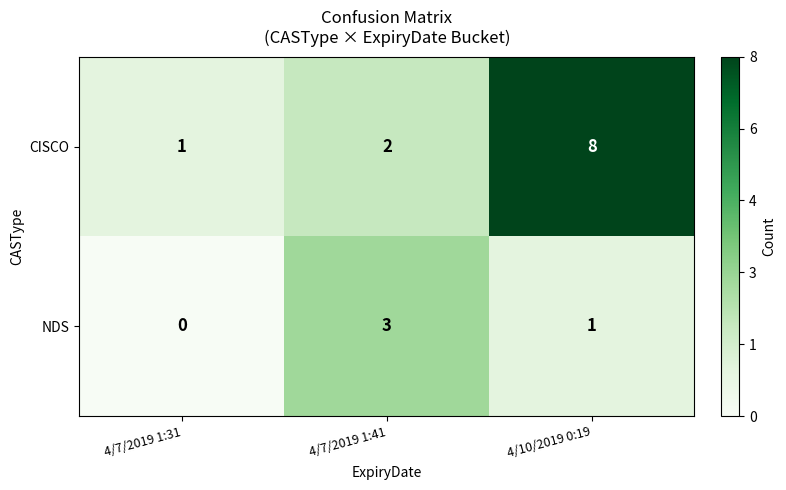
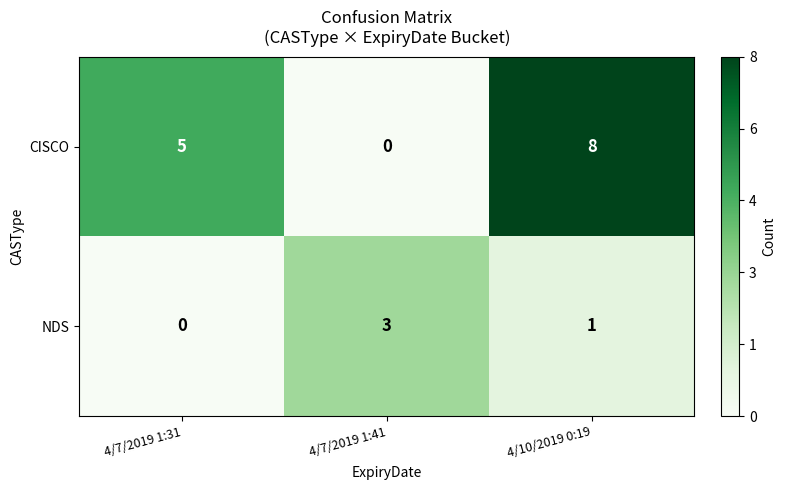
  {
    "CISCO": {
-     "4/7/2019 1:31": 1,
-     "4/7/2019 1:41": 2,
+     "4/7/2019 1:31": 5,
+     "4/7/2019 1:41": 0,
      "4/10/2019 0:19": 8
    },
    "NDS": {
      "4/7/2019 1:31": 0,
      "4/7/2019 1:41": 3,
      "4/10/2019 0:19": 1
    }
  }
